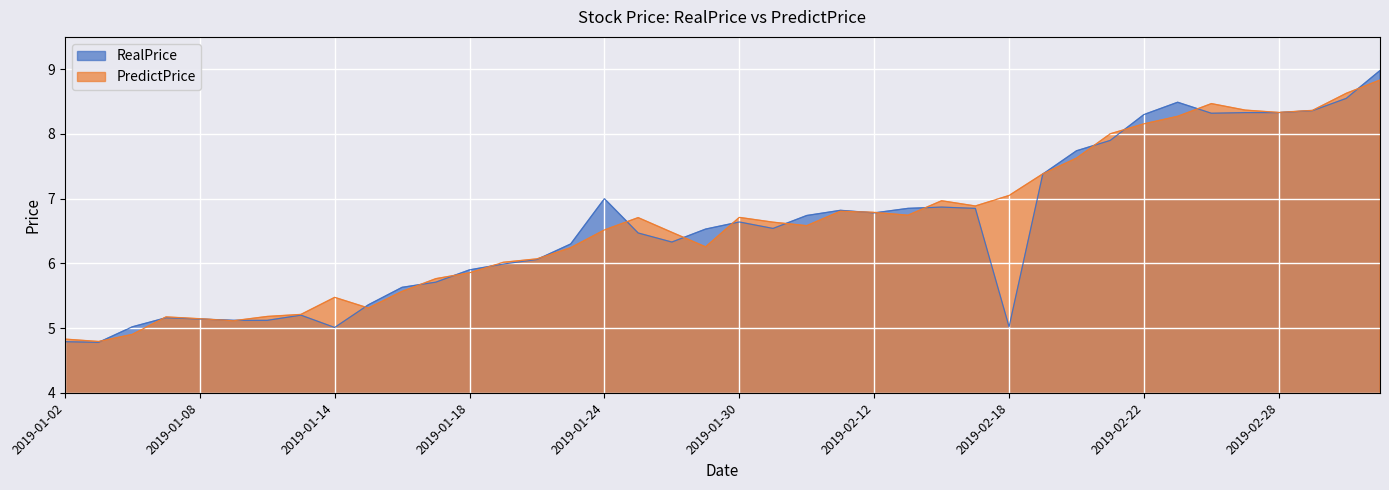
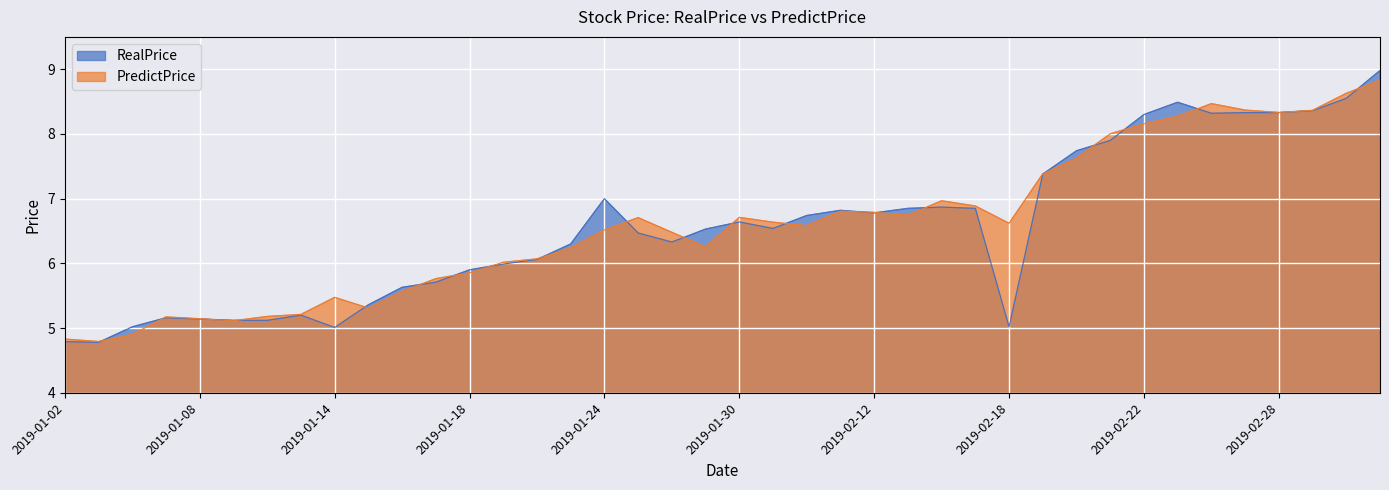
  {
    "RealPrice": {
      "2019-01-02": 4.8,
      "2019-01-14": 5.0,
      "2019-01-18": 5.9,
      "2019-01-24": 7.0,
      "2019-01-30": 6.6,
      "2019-02-18": 5.0,
      "2019-02-22": 8.3
    },
    "PredictPrice": {
      "2019-01-02": 4.8,
      "2019-01-14": 5.5,
      "2019-01-18": 5.9,
      "2019-01-24": 6.5,
      "2019-01-30": 6.7,
-     "2019-02-18": 7.0,
+     "2019-02-18": 6.6,
      "2019-02-22": 8.2
    }
  }
